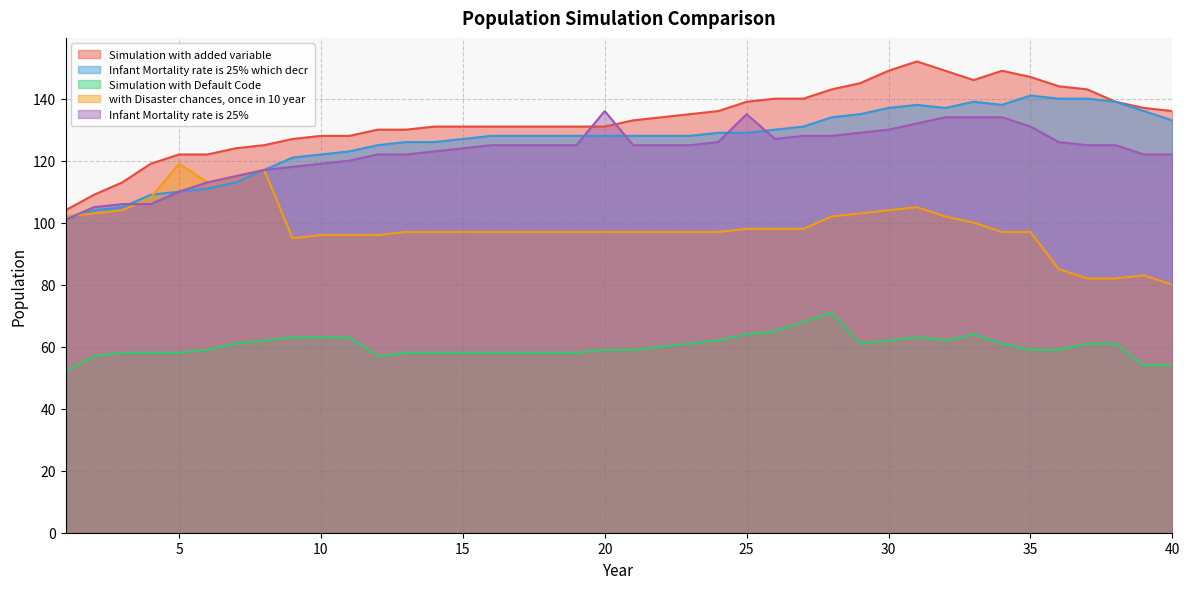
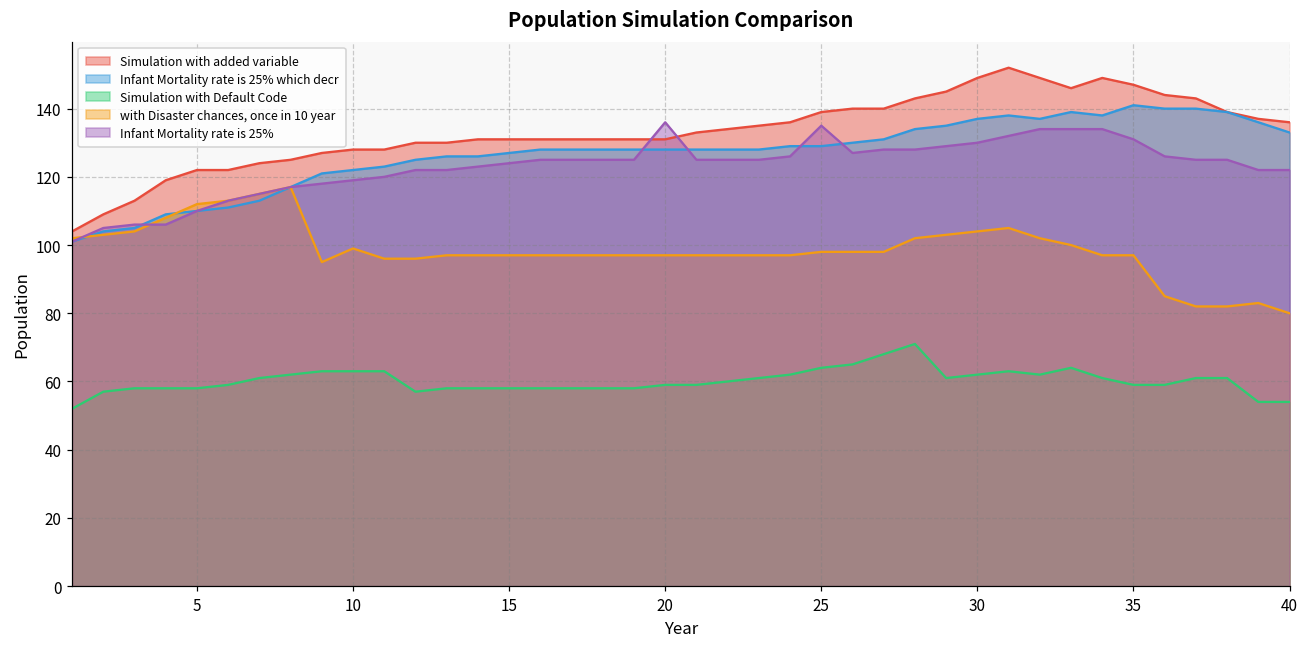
  {
    "Simulation with added variable": {
      "5": 122,
      "10": 128,
      "15": 131,
      "20": 131,
      "25": 139,
      "30": 149,
      "35": 147,
      "40": 136
    },
    "Infant Mortality rate is 25% which decr": {
      "10": 122,
      "15": 127,
      "20": 128,
      "25": 129,
      "30": 137,
      "35": 141,
      "40": 133
    },
    "Simulation with Default Code": {
      "5": 58,
      "10": 63,
      "15": 58,
      "20": 59,
      "25": 64,
      "30": 62,
      "35": 59,
      "40": 54
    },
    "with Disaster chances, once in 10 year": {
-     "5": 119,
-     "10": 96,
+     "5": 112,
+     "10": 99,
      "15": 97,
      "20": 97,
      "25": 98,
      "30": 104,
      "35": 97,
      "40": 80
    },
    "Infant Mortality rate is 25%": {
      "10": 119,
      "15": 124,
      "20": 136,
      "25": 135,
      "30": 130,
      "35": 131,
      "40": 122
    }
  }
